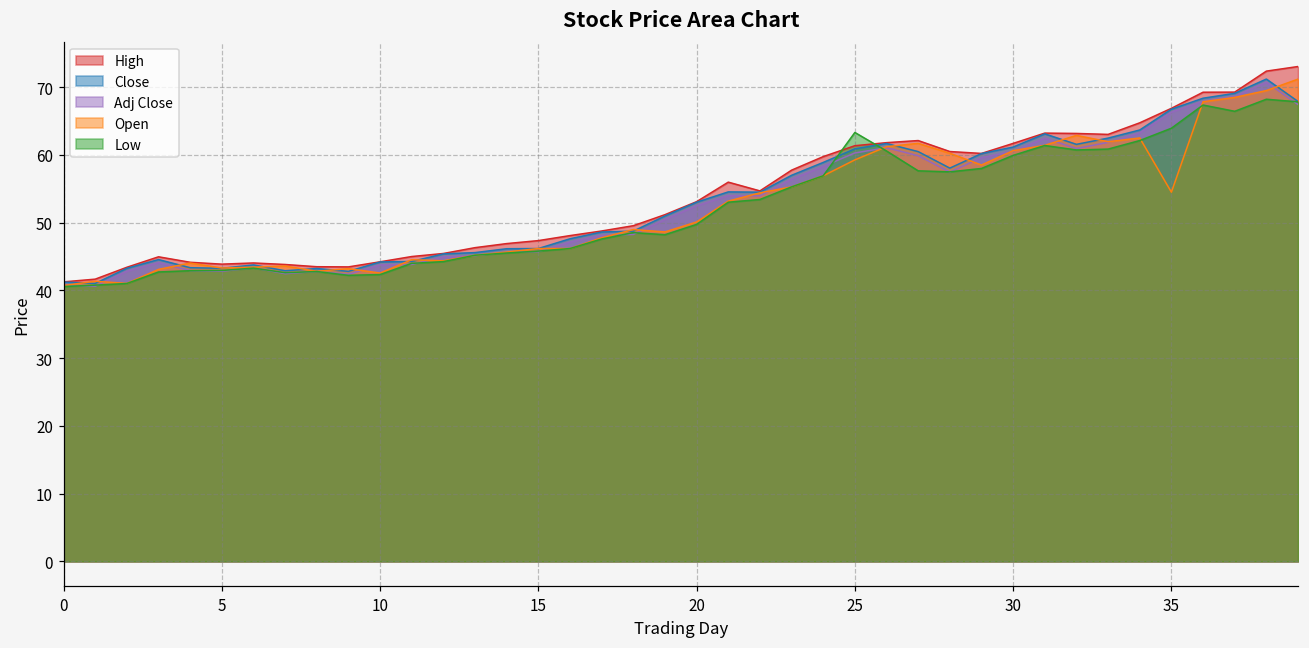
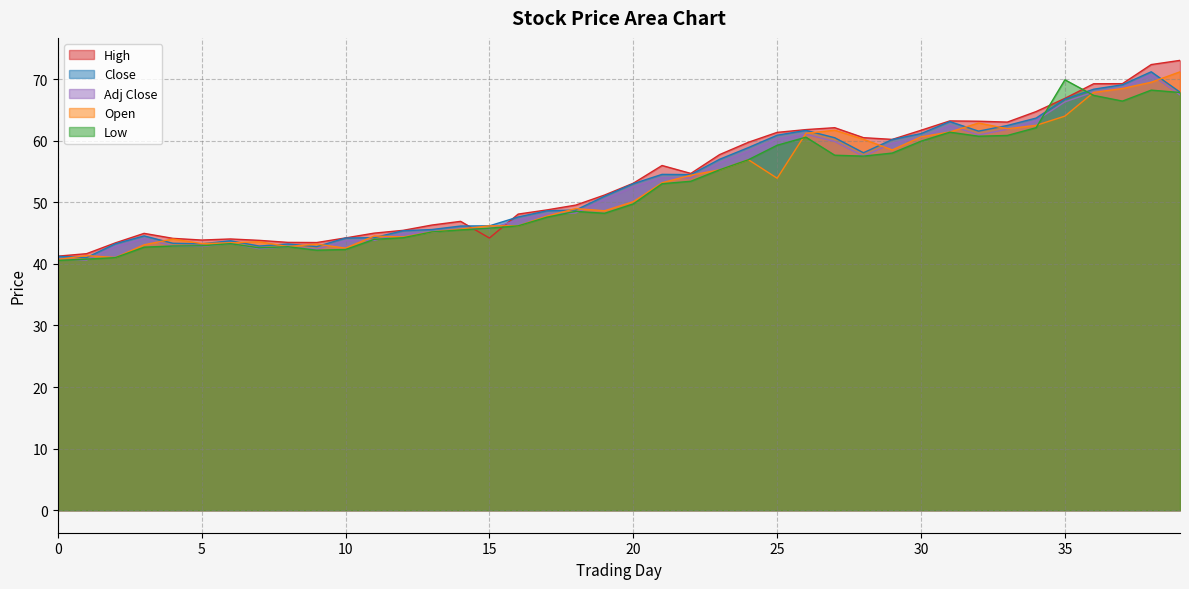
  {
    "High": {
      "5": 44,
-     "15": 47,
+     "15": 44,
      "25": 61,
      "30": 62
    },
    "Close": {
      "25": 61,
      "30": 61
    },
    "Adj Close": {
      "10": 44,
      "20": 52,
      "25": 60,
      "35": 66
    },
    "Open": {
-     "25": 59,
-     "35": 55
+     "25": 54,
+     "35": 64
    },
    "Low": {
-     "25": 63,
+     "25": 59,
      "30": 60,
-     "35": 64
+     "35": 70
    }
  }
